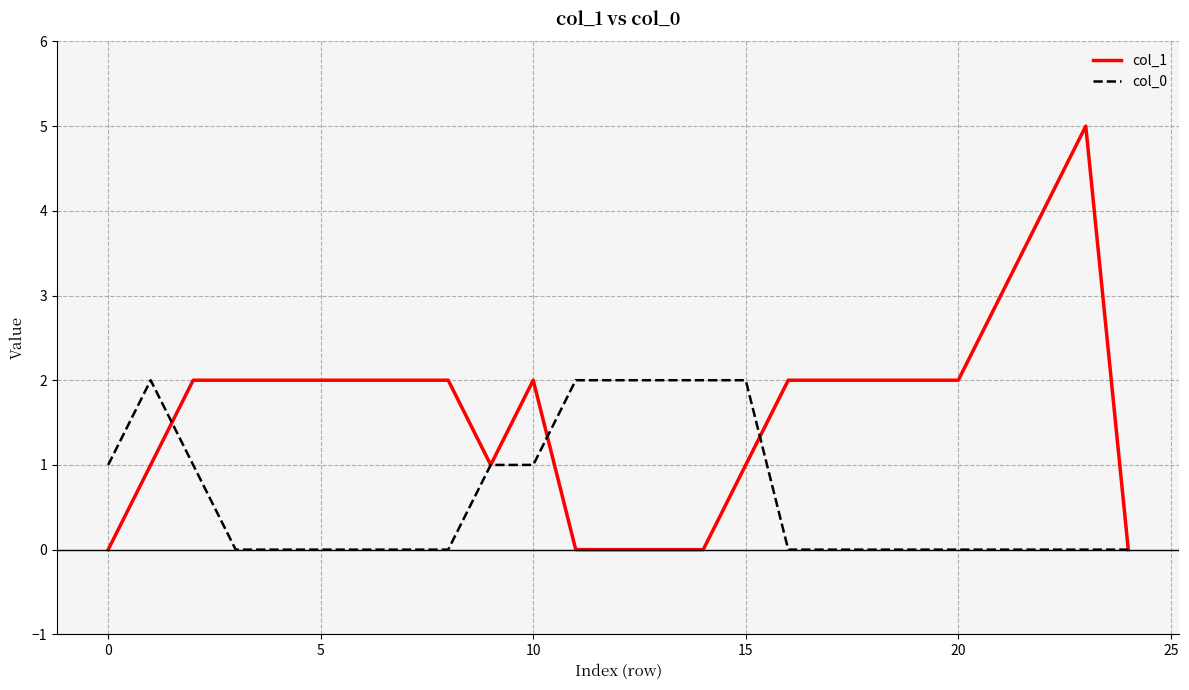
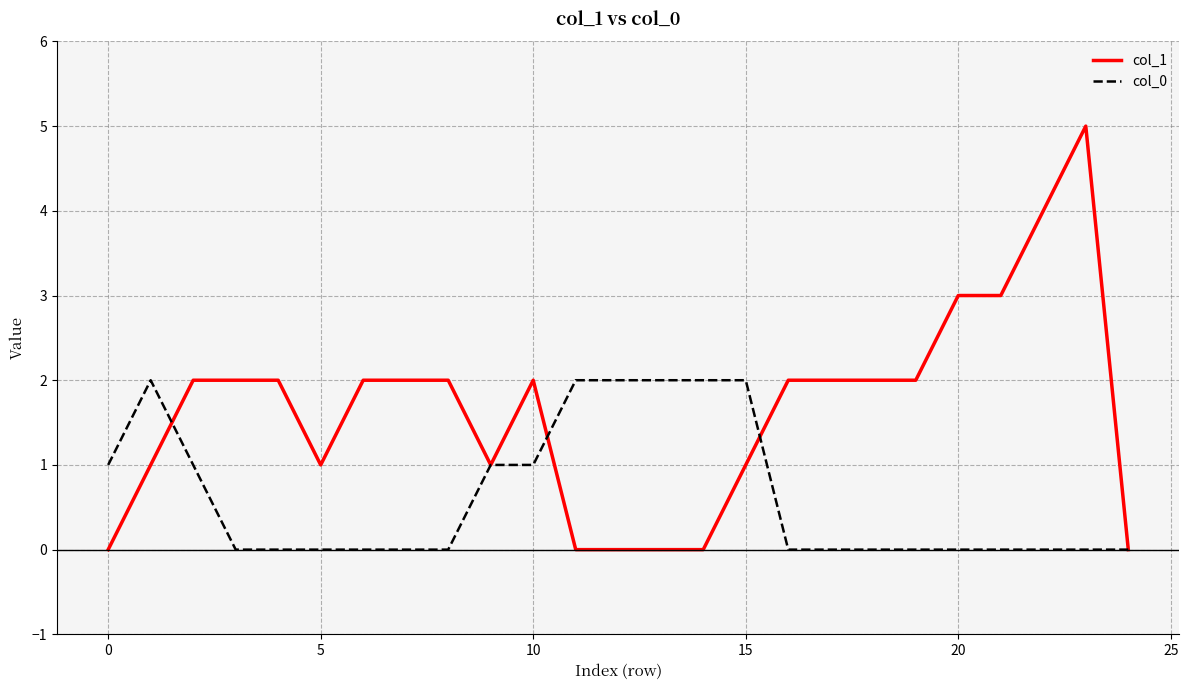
  {
    "col_1": {
      "0": 0,
-     "5": 2,
+     "5": 1,
      "10": 2,
      "15": 1,
-     "20": 2
+     "20": 3
    },
    "col_0": {
      "0": 1,
      "5": 0,
      "10": 1,
      "15": 2,
      "20": 0
    }
  }
